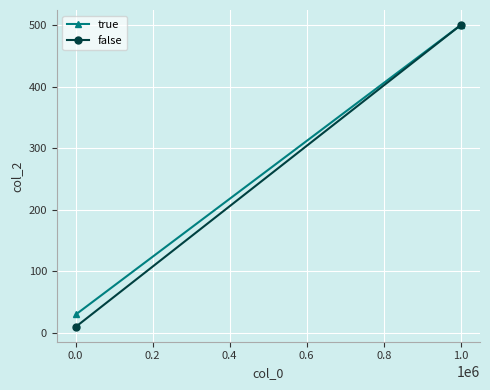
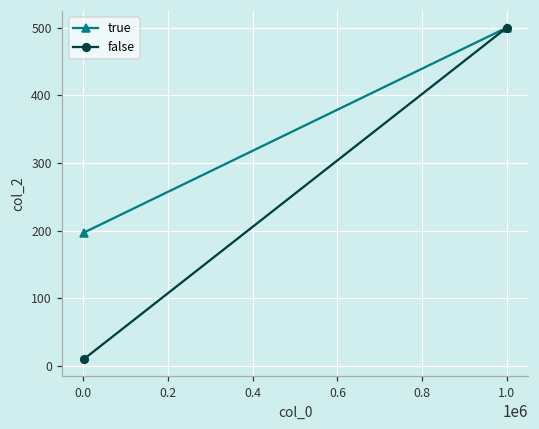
  {
    "true": {
-     "0.0": 30
+     "0.0": 200
    },
    "false": {
      "0.0": 10
    }
  }
